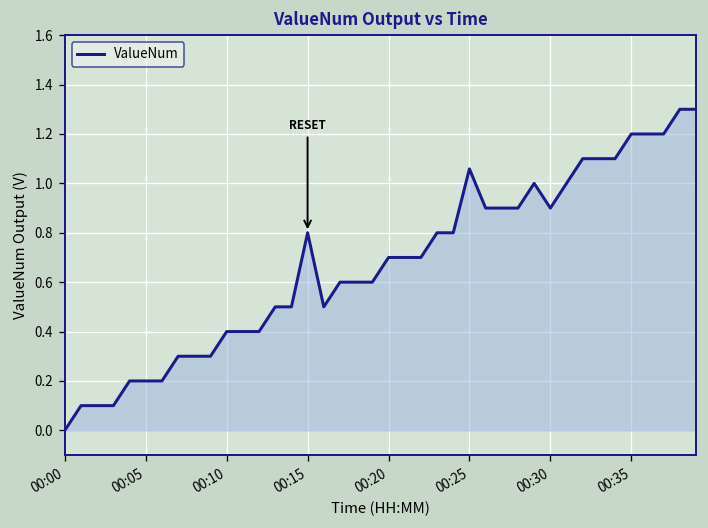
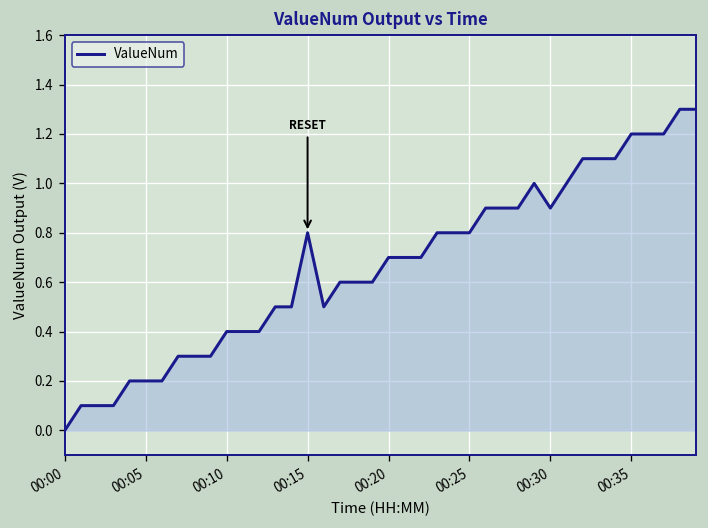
  {
    "00:00": 0.00,
    "00:05": 0.20,
    "00:10": 0.40,
    "00:15": 0.80,
    "00:20": 0.70,
-   "00:25": 1.06,
+   "00:25": 0.80,
    "00:30": 0.90,
    "00:35": 1.20
  }
